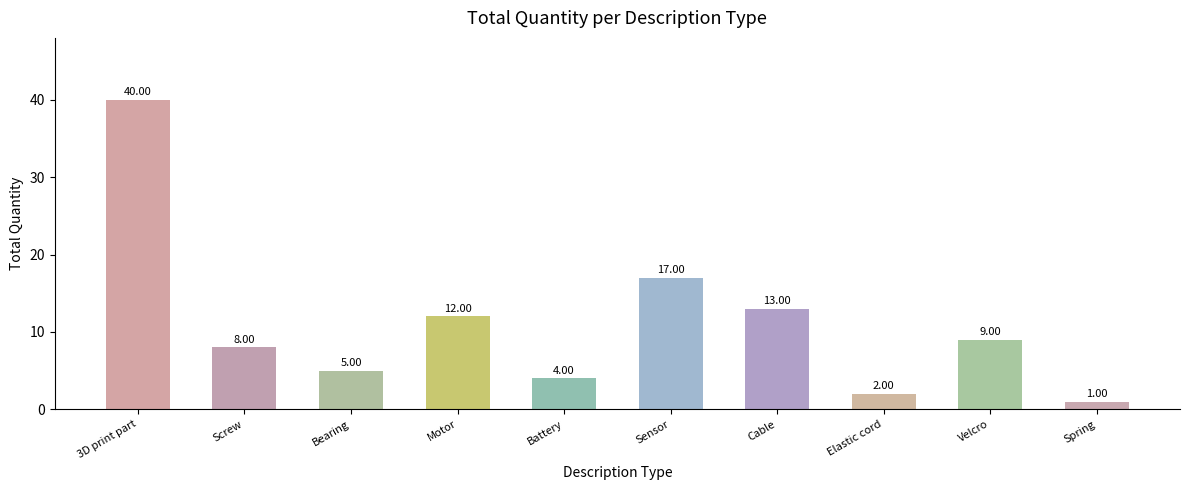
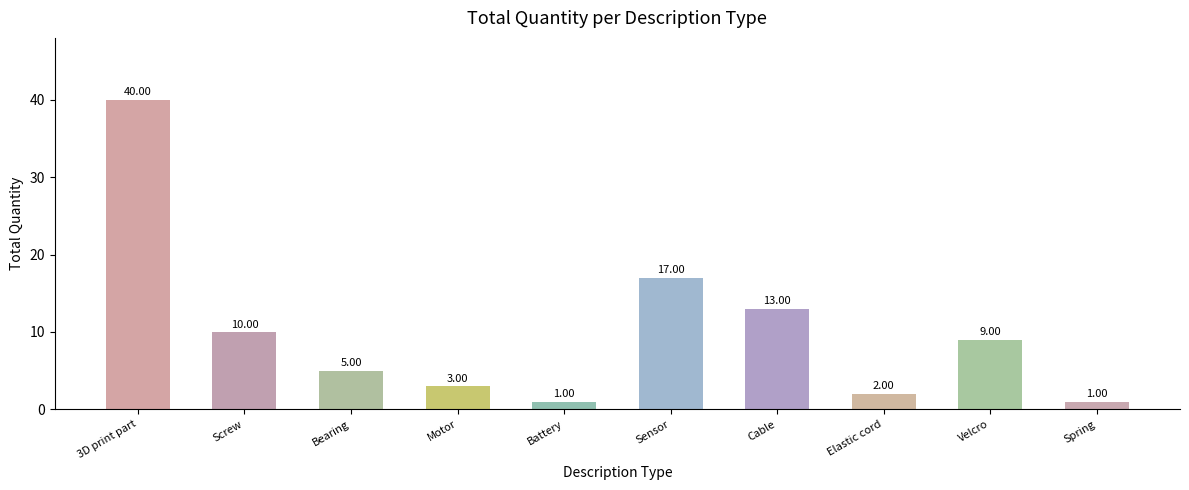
  {
    "3D print part": 40.00,
-   "Screw": 8.00,
+   "Screw": 10.00,
    "Bearing": 5.00,
-   "Motor": 12.00,
-   "Battery": 4.00,
+   "Motor": 3.00,
+   "Battery": 1.00,
    "Sensor": 17.00,
    "Cable": 13.00,
    "Elastic cord": 2.00,
    "Velcro": 9.00,
    "Spring": 1.00
  }
